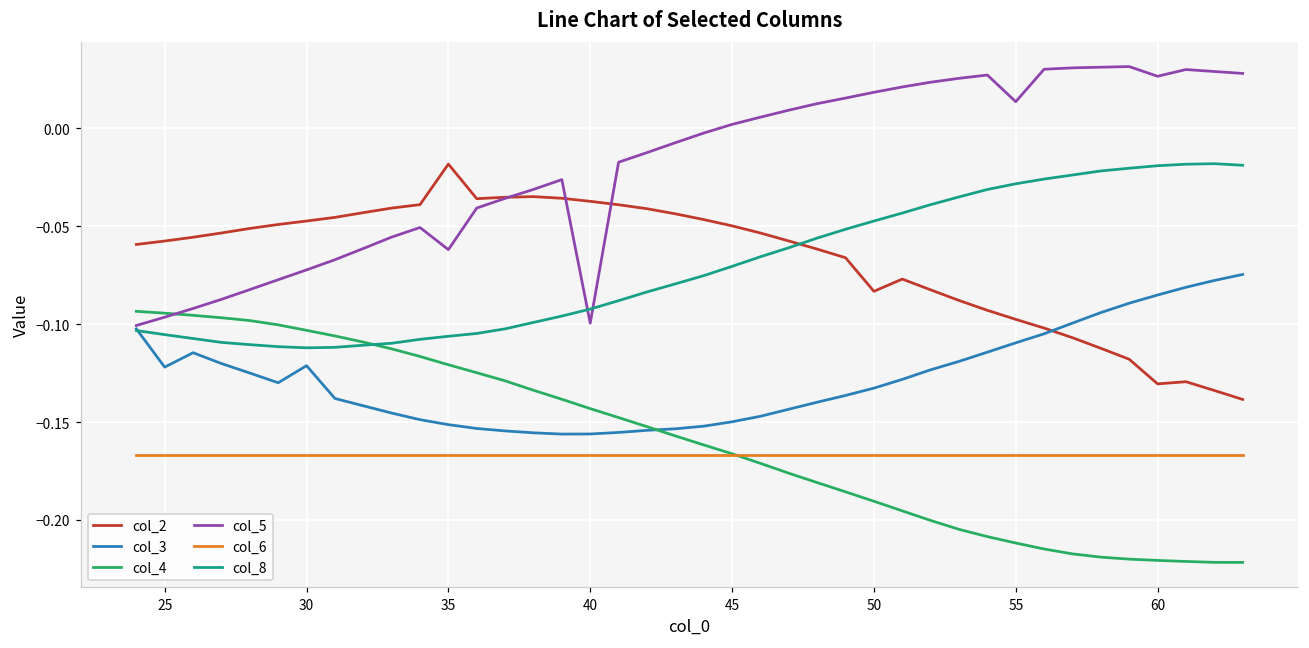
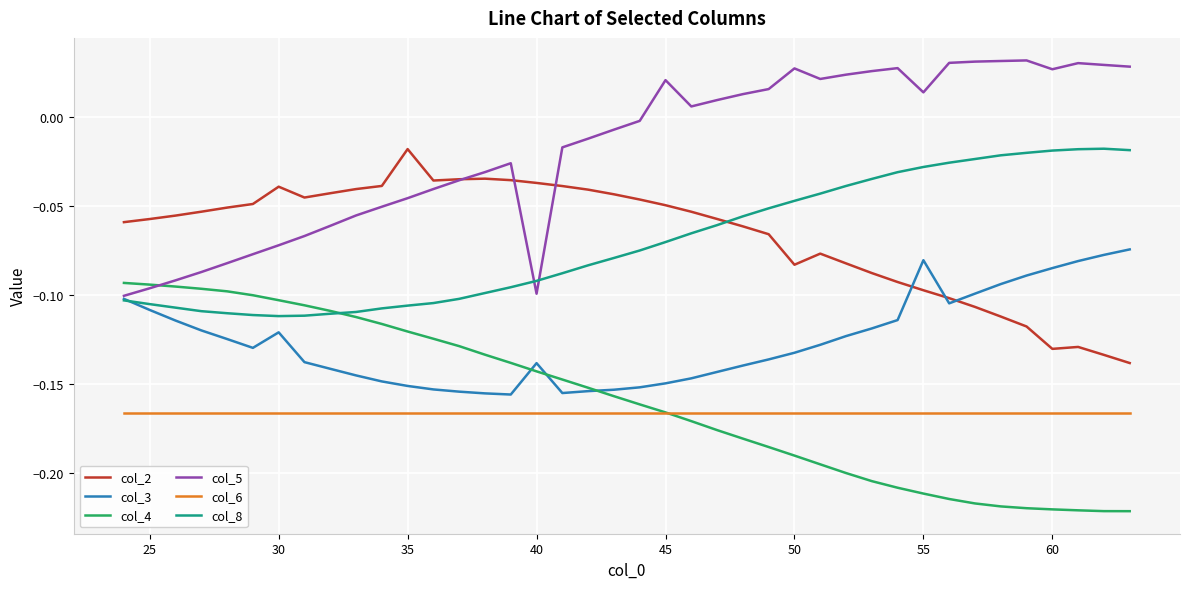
  {
    "col_2": {
      "25": -0.058,
-     "30": -0.047,
+     "30": -0.039,
      "35": -0.018,
      "40": -0.037,
      "45": -0.050,
      "50": -0.083,
      "55": -0.098,
      "60": -0.131
    },
    "col_3": {
-     "25": -0.122,
+     "25": -0.109,
      "30": -0.121,
      "35": -0.151,
-     "40": -0.156,
+     "40": -0.139,
      "45": -0.150,
      "50": -0.133,
-     "55": -0.110,
+     "55": -0.081,
      "60": -0.085
    },
    "col_5": {
      "25": -0.096,
      "30": -0.072,
-     "35": -0.062,
+     "35": -0.046,
      "40": -0.100,
-     "45": 0.002,
-     "50": 0.018,
+     "45": 0.021,
+     "50": 0.027,
      "55": 0.014,
      "60": 0.027
    },
    "col_6": {
      "25": -0.167,
      "30": -0.167,
      "35": -0.167,
      "40": -0.167,
      "50": -0.167,
      "55": -0.167,
      "60": -0.167
    }
  }
